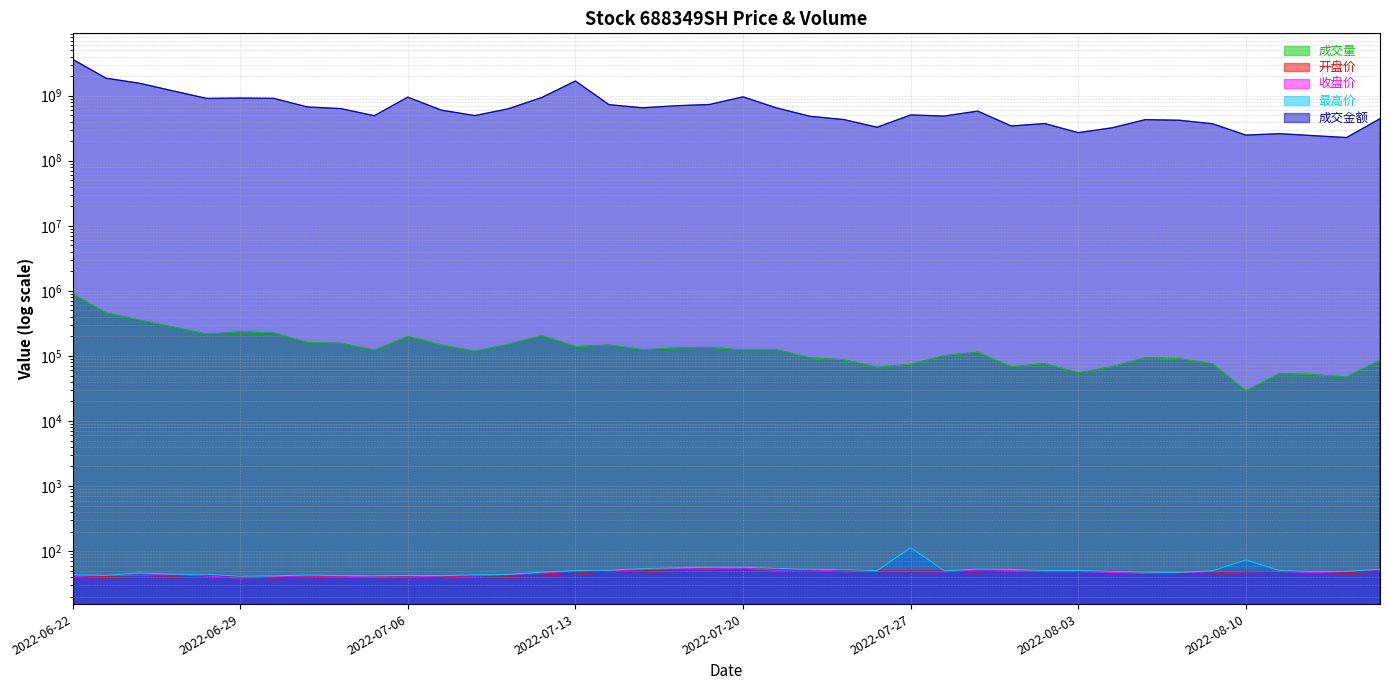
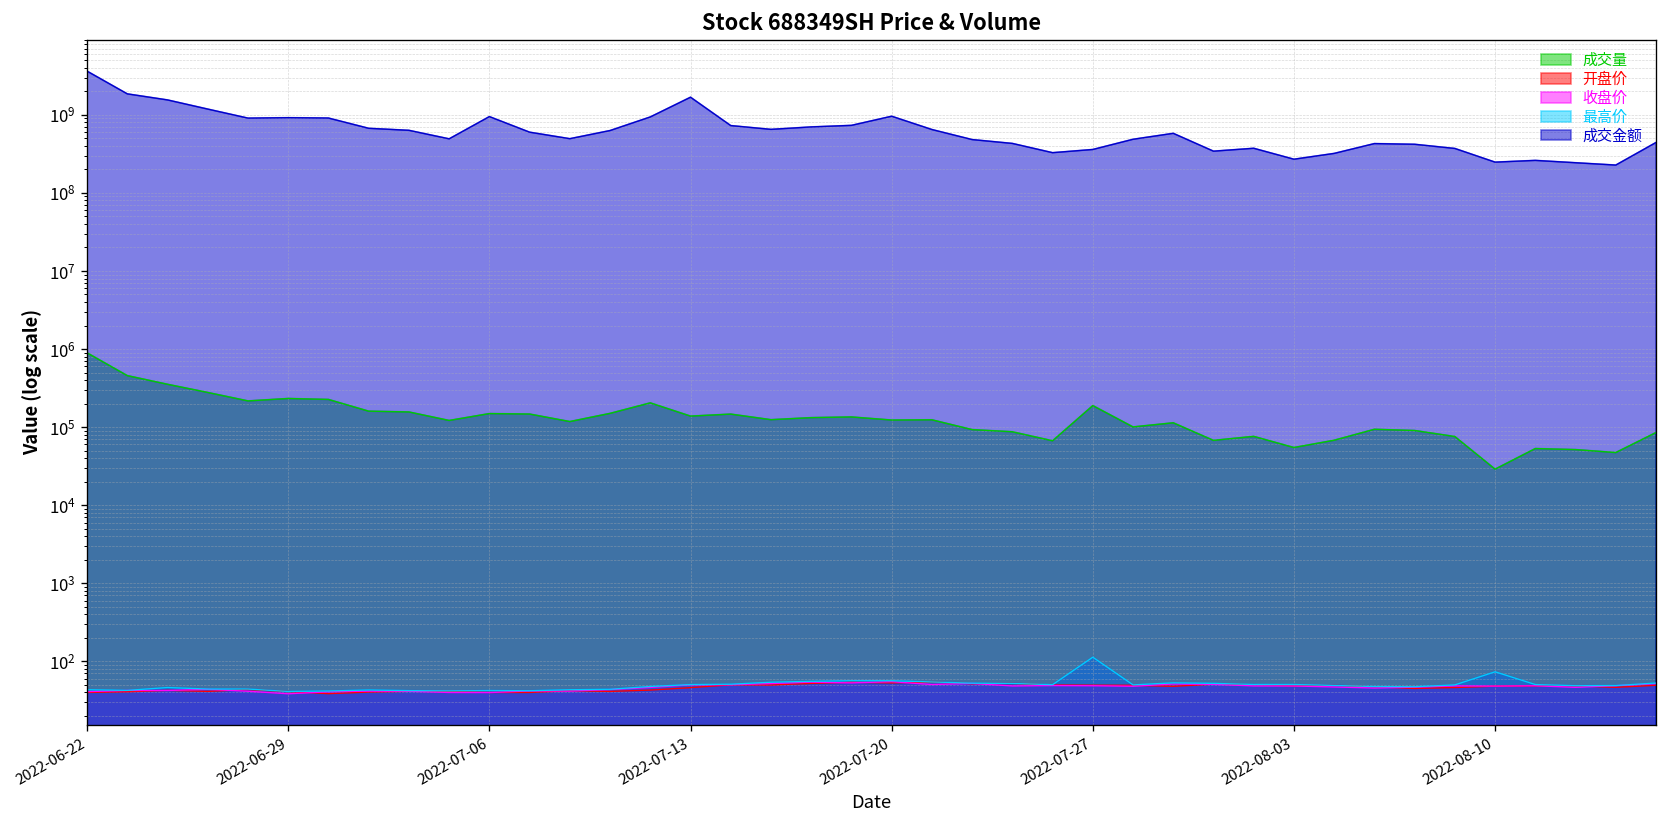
  {
    "成交量": {
      "2022-06-22": 900000,
      "2022-06-29": 230000,
-     "2022-07-06": 200000,
+     "2022-07-06": 150000,
      "2022-07-13": 140000,
      "2022-07-20": 120000,
-     "2022-07-27": 70000,
+     "2022-07-27": 190000,
      "2022-08-03": 50000,
      "2022-08-10": 30000
    },
    "最高价": {
      "2022-07-27": 110,
      "2022-08-10": 70
    },
    "成交金额": {
      "2022-06-22": 4000000000,
      "2022-06-29": 900000000,
      "2022-07-06": 900000000,
      "2022-07-13": 1700000000,
      "2022-07-20": 1000000000,
-     "2022-07-27": 500000000,
+     "2022-07-27": 400000000,
      "2022-08-03": 270000000,
      "2022-08-10": 250000000
    }
  }
